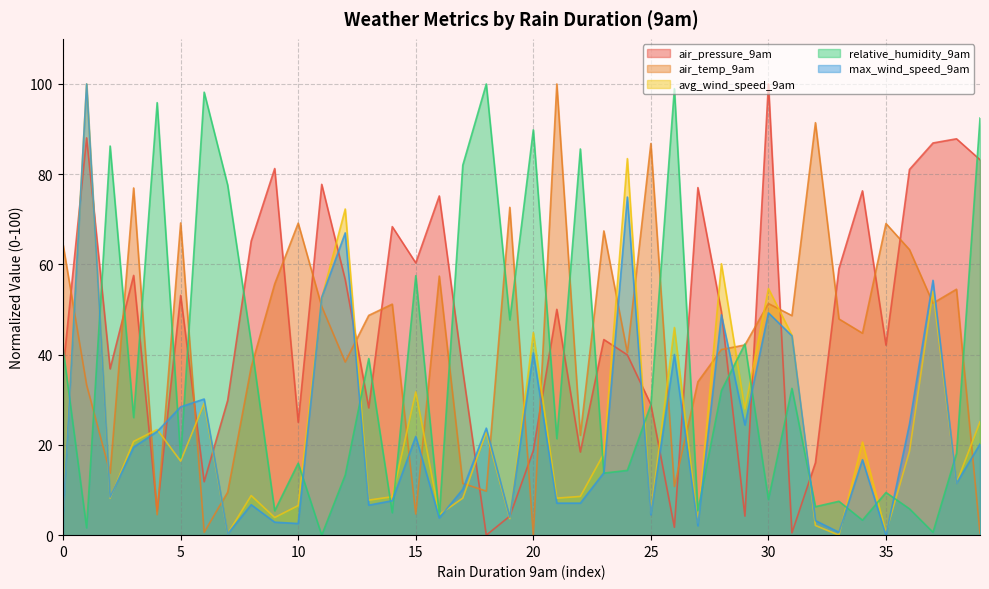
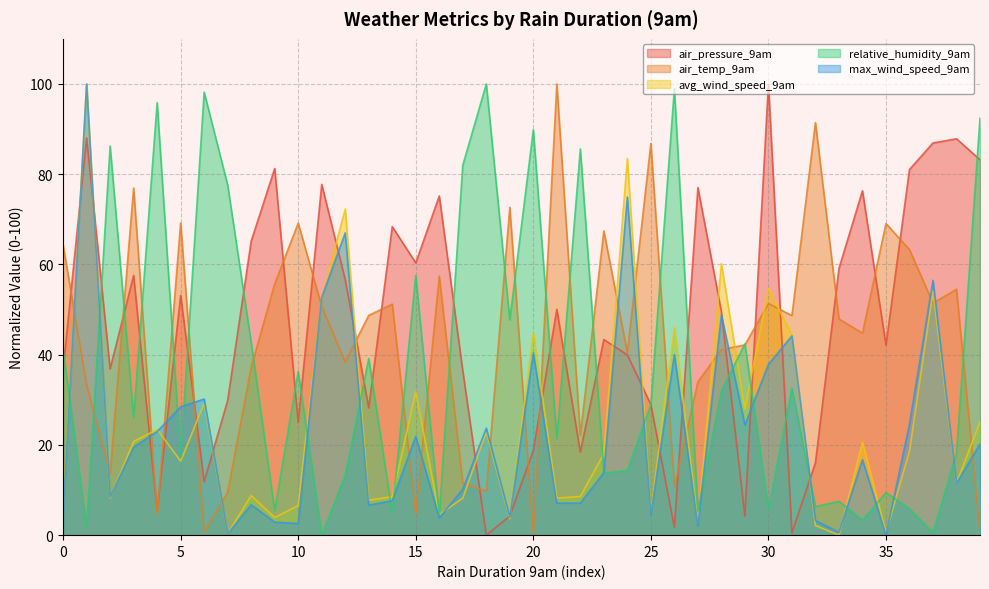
  {
    "relative_humidity_9am": {
      "0": 41,
      "5": 17,
-     "10": 16,
+     "10": 36,
      "15": 58,
      "20": 90,
-     "30": 8,
+     "30": 6,
      "35": 9
    },
    "max_wind_speed_9am": {
      "0": 5,
      "5": 28,
      "10": 3,
      "15": 22,
      "20": 40,
-     "30": 49,
+     "30": 38,
      "35": 0
    }
  }
